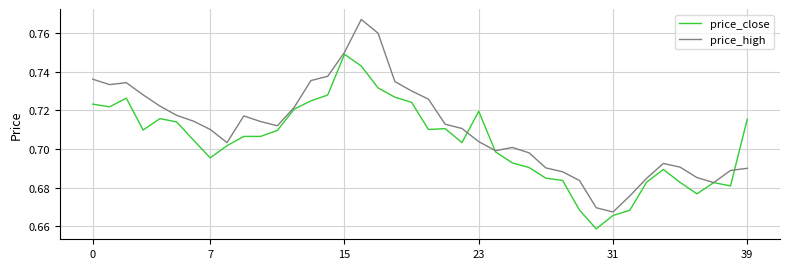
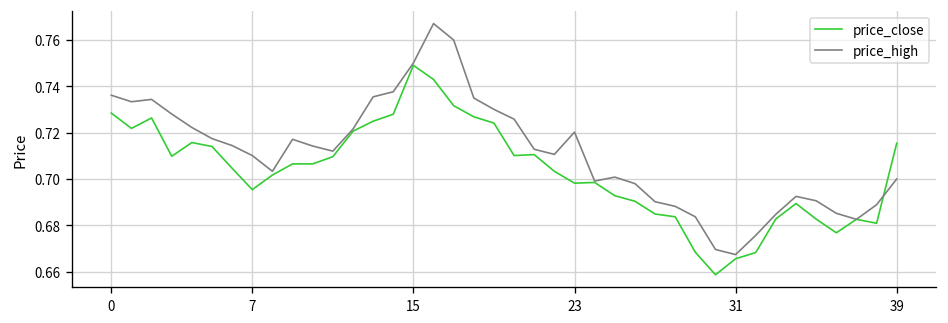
  {
    "price_close": {
-     "0": 0.723,
+     "0": 0.728,
      "7": 0.695,
-     "23": 0.720,
+     "23": 0.698,
      "31": 0.666,
      "39": 0.715
    },
    "price_high": {
      "0": 0.736,
      "7": 0.710,
-     "23": 0.704,
+     "23": 0.720,
      "31": 0.667,
-     "39": 0.69
+     "39": 0.70
    }
  }
